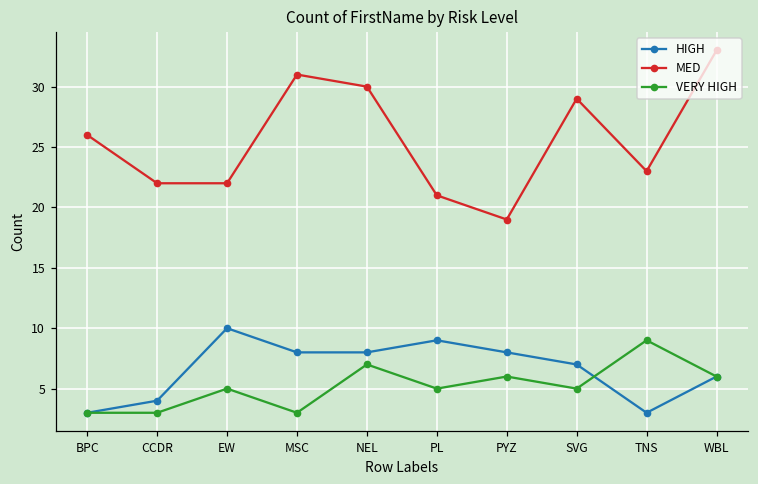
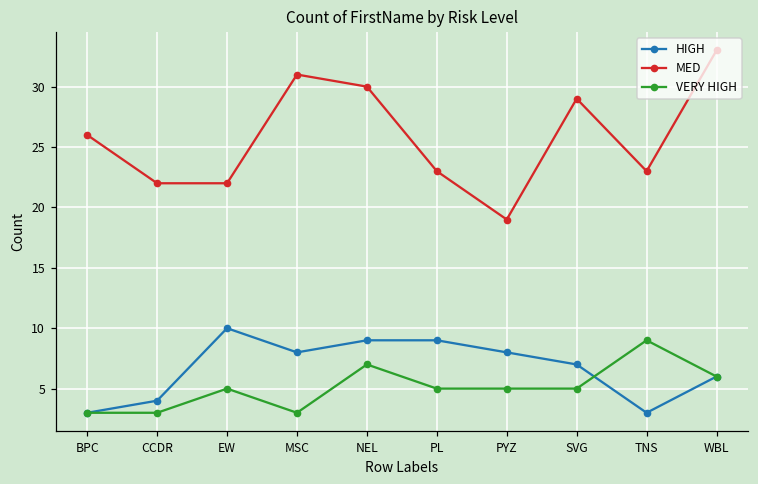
  {
    "HIGH": {
      "CCDR": 4,
      "EW": 10,
      "MSC": 8,
-     "NEL": 8,
+     "NEL": 9,
      "PL": 9,
      "PYZ": 8,
      "SVG": 7,
      "TNS": 3
    },
    "MED": {
      "BPC": 26,
      "CCDR": 22,
      "EW": 22,
      "MSC": 31,
      "NEL": 30,
-     "PL": 21,
+     "PL": 23,
      "PYZ": 19,
      "SVG": 29,
      "TNS": 23
    },
    "VERY HIGH": {
      "CCDR": 3,
      "EW": 5,
      "MSC": 3,
      "NEL": 7,
      "PL": 5,
-     "PYZ": 6,
+     "PYZ": 5,
      "SVG": 5,
      "TNS": 9
    }
  }
